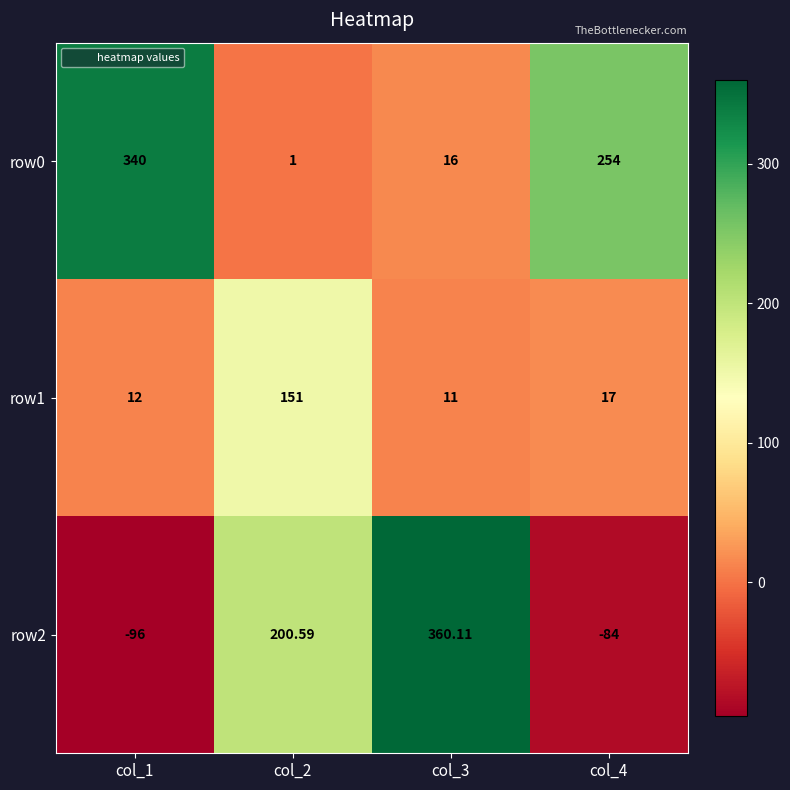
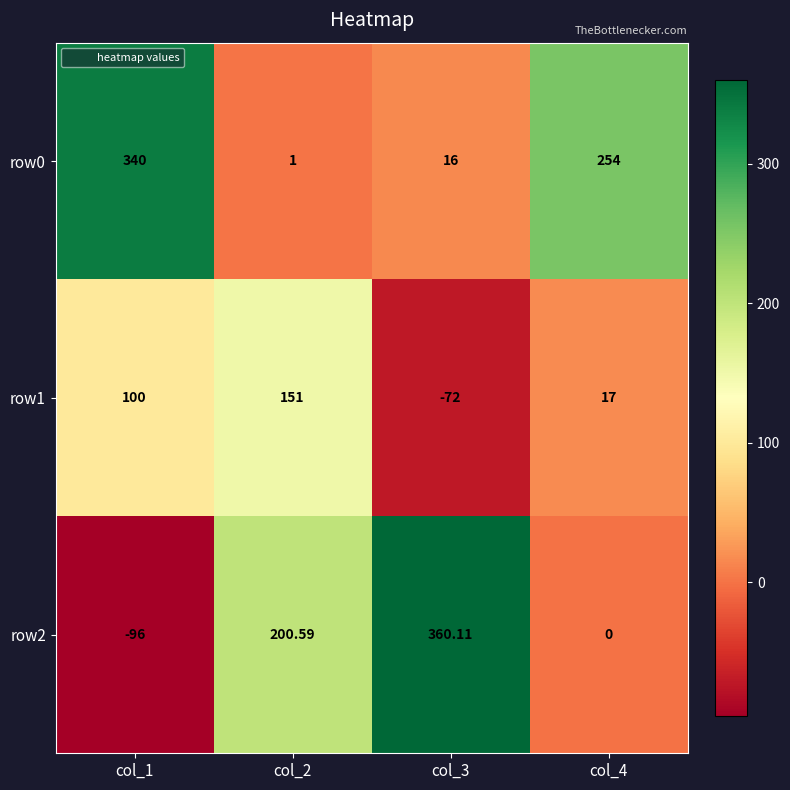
  {
    "row0": {
      "col_1": 340,
      "col_2": 1,
      "col_3": 16,
      "col_4": 254
    },
    "row1": {
-     "col_1": 12,
+     "col_1": 100,
      "col_2": 151,
-     "col_3": 11,
+     "col_3": -72,
      "col_4": 17
    },
    "row2": {
      "col_1": -96,
      "col_2": 200.59,
      "col_3": 360.11,
-     "col_4": -84
+     "col_4": 0
    }
  }
